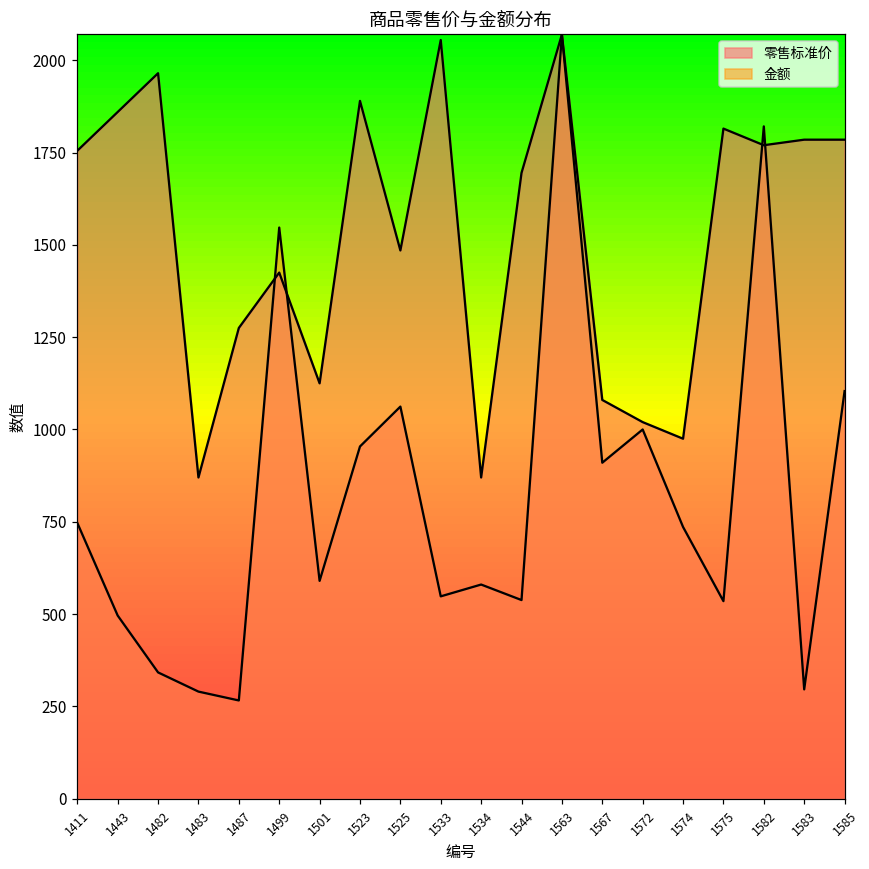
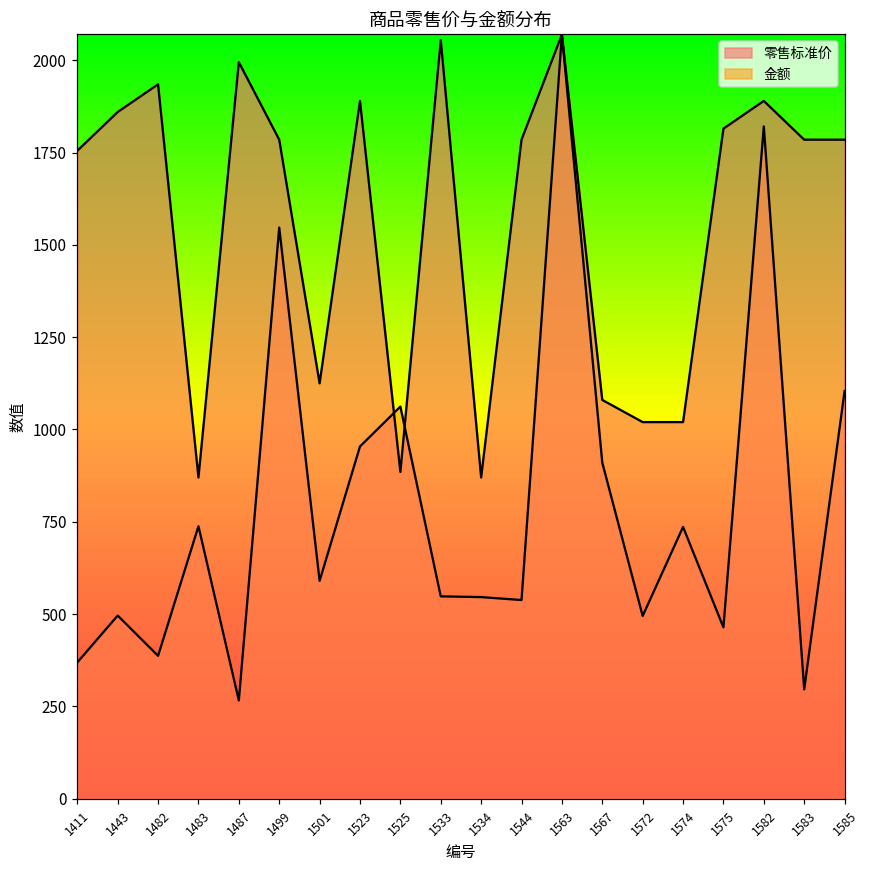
  {
    "零售标准价": {
      "1411": 1760,
      "1443": 1860,
-     "1482": 1970,
+     "1482": 1940,
      "1483": 870,
-     "1487": 1280,
-     "1499": 1430,
+     "1487": 2000,
+     "1499": 1790,
      "1501": 1130,
      "1523": 1890,
-     "1525": 1490,
+     "1525": 890,
      "1533": 2060,
      "1534": 870,
-     "1544": 1700,
+     "1544": 1790,
      "1567": 1080,
      "1572": 1020,
-     "1574": 980,
+     "1574": 1020,
      "1575": 1820,
-     "1582": 1770,
+     "1582": 1890,
      "1583": 1790,
      "1585": 1790
    },
    "金额": {
-     "1411": 750,
+     "1411": 370,
      "1443": 500,
-     "1482": 340,
-     "1483": 290,
+     "1482": 390,
+     "1483": 740,
      "1487": 270,
      "1499": 1550,
      "1501": 590,
      "1523": 950,
      "1525": 1060,
      "1533": 550,
-     "1534": 580,
+     "1534": 550,
      "1544": 540,
      "1567": 910,
-     "1572": 1000,
+     "1572": 500,
      "1574": 740,
-     "1575": 540,
+     "1575": 460,
      "1582": 1820,
      "1583": 300,
      "1585": 1100
    }
  }
